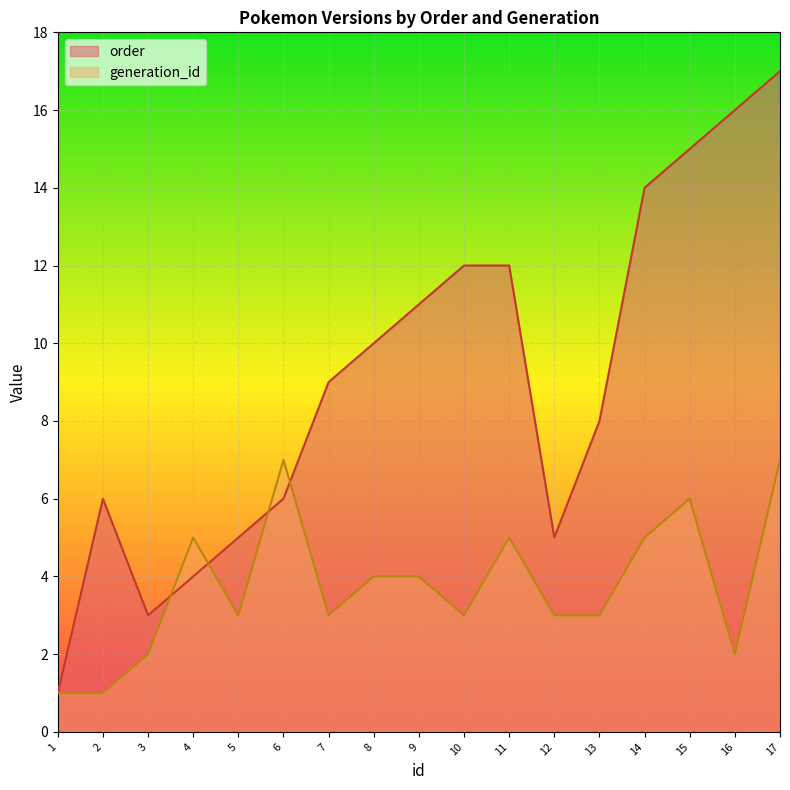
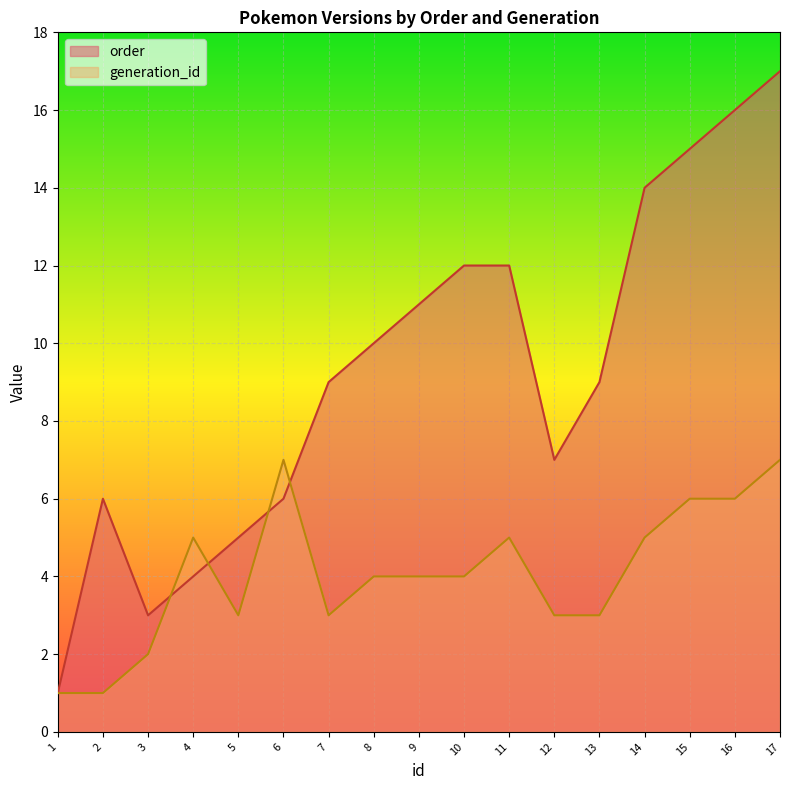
  {
    "order": {
      "2": 6,
      "3": 3,
      "4": 4,
      "5": 5,
      "6": 6,
      "7": 9,
      "8": 10,
      "9": 11,
      "10": 12,
      "11": 12,
-     "12": 5,
-     "13": 8,
+     "12": 7,
+     "13": 9,
      "14": 14,
      "15": 15,
      "16": 16,
      "17": 17
    },
    "generation_id": {
      "2": 1,
      "3": 2,
      "4": 5,
      "5": 3,
      "6": 7,
      "7": 3,
      "8": 4,
      "9": 4,
-     "10": 3,
+     "10": 4,
      "11": 5,
      "12": 3,
      "13": 3,
      "14": 5,
      "15": 6,
-     "16": 2,
+     "16": 6,
      "17": 7
    }
  }
